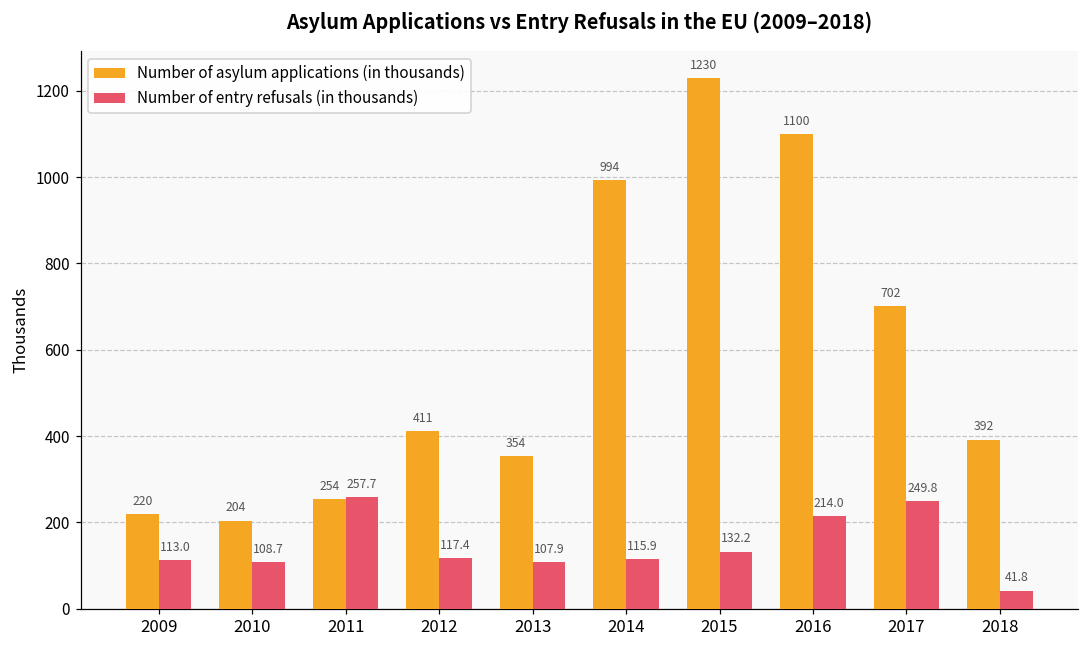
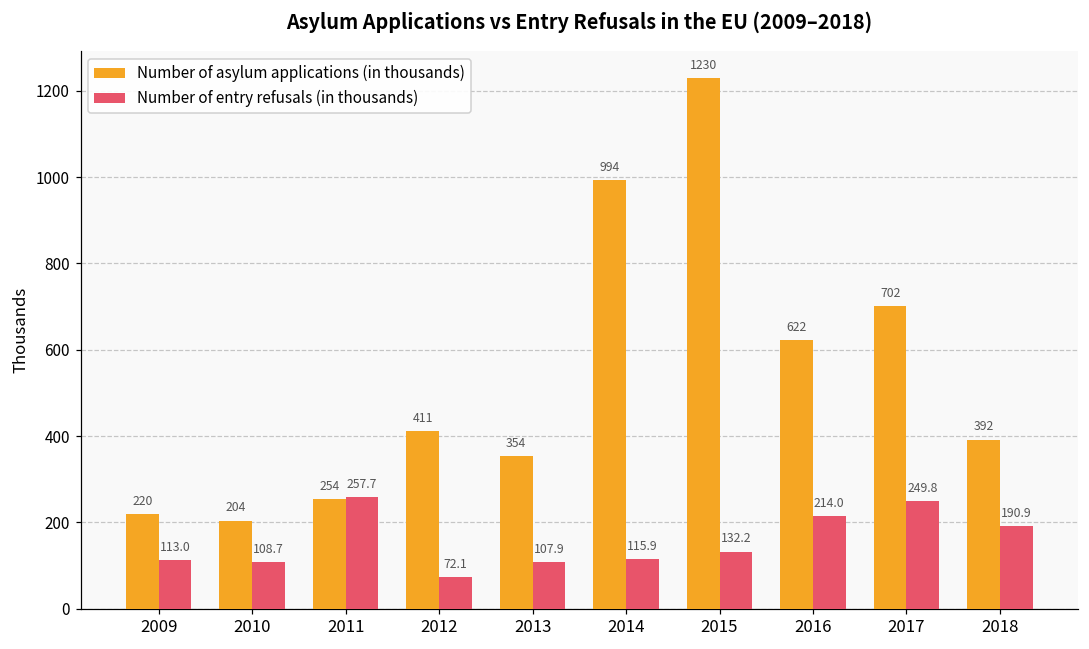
  {
    "Number of asylum applications (in thousands)": {
      "2009": 220,
      "2010": 204,
      "2011": 254,
      "2012": 411,
      "2013": 354,
      "2014": 994,
      "2015": 1230,
-     "2016": 1100,
+     "2016": 622,
      "2017": 702,
      "2018": 392
    },
    "Number of entry refusals (in thousands)": {
      "2009": 113.0,
      "2010": 108.7,
      "2011": 257.7,
-     "2012": 117.4,
+     "2012": 72.1,
      "2013": 107.9,
      "2014": 115.9,
      "2015": 132.2,
      "2016": 214.0,
      "2017": 249.8,
-     "2018": 41.8
+     "2018": 190.9
    }
  }
